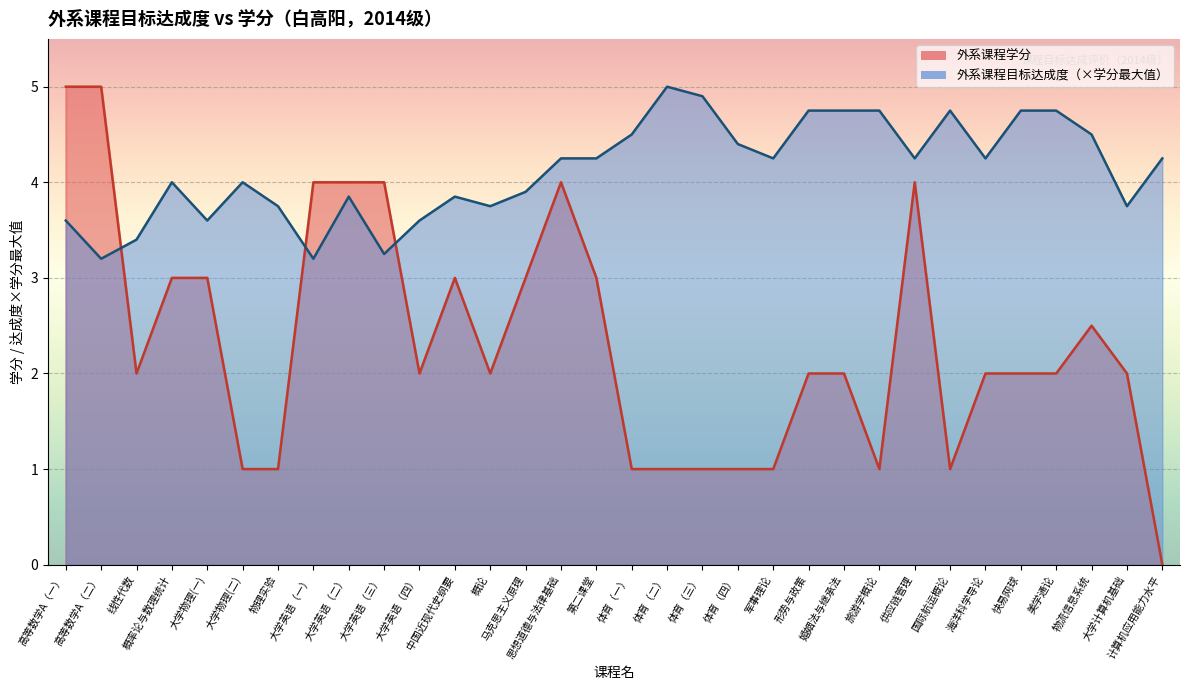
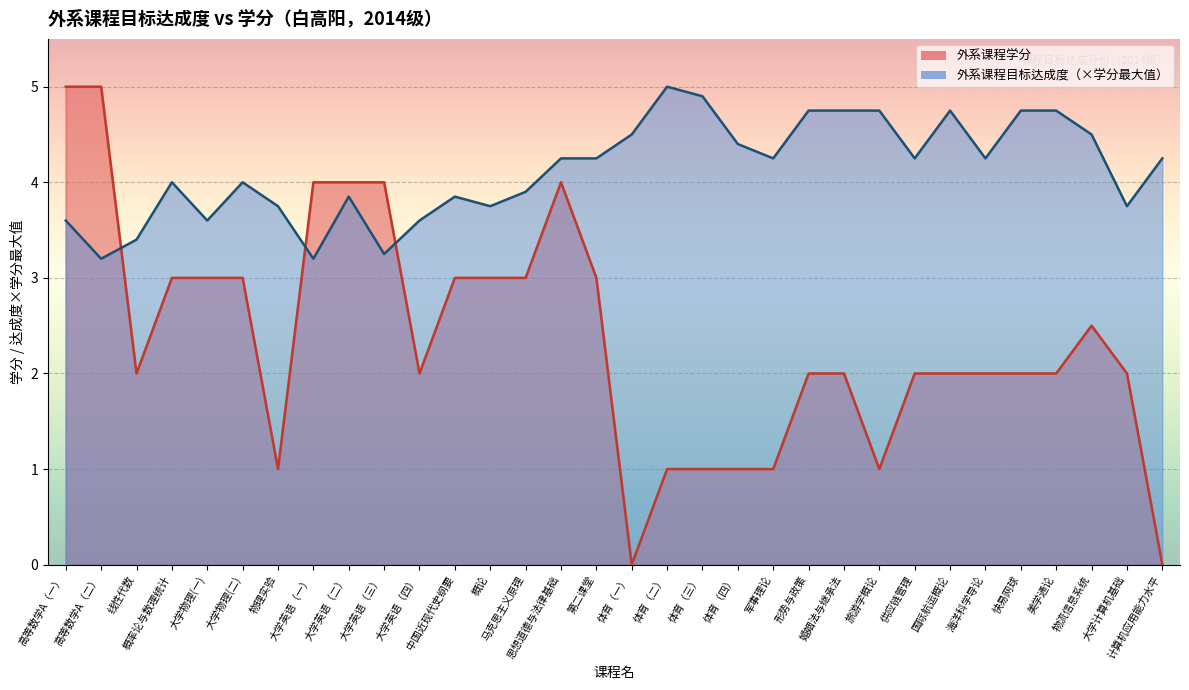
  {
    "外系课程学分": {
      "高等数学A（一）": 5,
      "高等数学A（二）": 5,
      "线性代数": 2,
      "概率论与数理统计": 3,
      "大学物理(一)": 3,
-     "大学物理(二)": 1,
+     "大学物理(二)": 3,
      "物理实验": 1,
      "大学英语（一）": 4,
      "大学英语（二）": 4,
      "大学英语（三）": 4,
      "大学英语（四）": 2,
      "中国近现代史纲要": 3,
-     "概论": 2,
+     "概论": 3,
      "马克思主义原理": 3,
      "思想道德与法律基础": 4,
      "第二课堂": 3,
-     "体育（一）": 1,
+     "体育（一）": 0,
      "体育（二）": 1,
      "体育（三）": 1,
      "体育（四）": 1,
      "军事理论": 1,
      "形势与政策": 2,
      "婚姻法与继承法": 2,
      "旅游学概论": 1,
-     "供应链管理": 4,
-     "国际航运概论": 1,
+     "供应链管理": 2,
+     "国际航运概论": 2,
      "海洋科学导论": 2,
      "快易网球": 2,
      "美学通论": 2,
      "物流信息系统": 2.5,
      "大学计算机基础": 2,
      "计算机应用能力水平": 0
    }
  }
